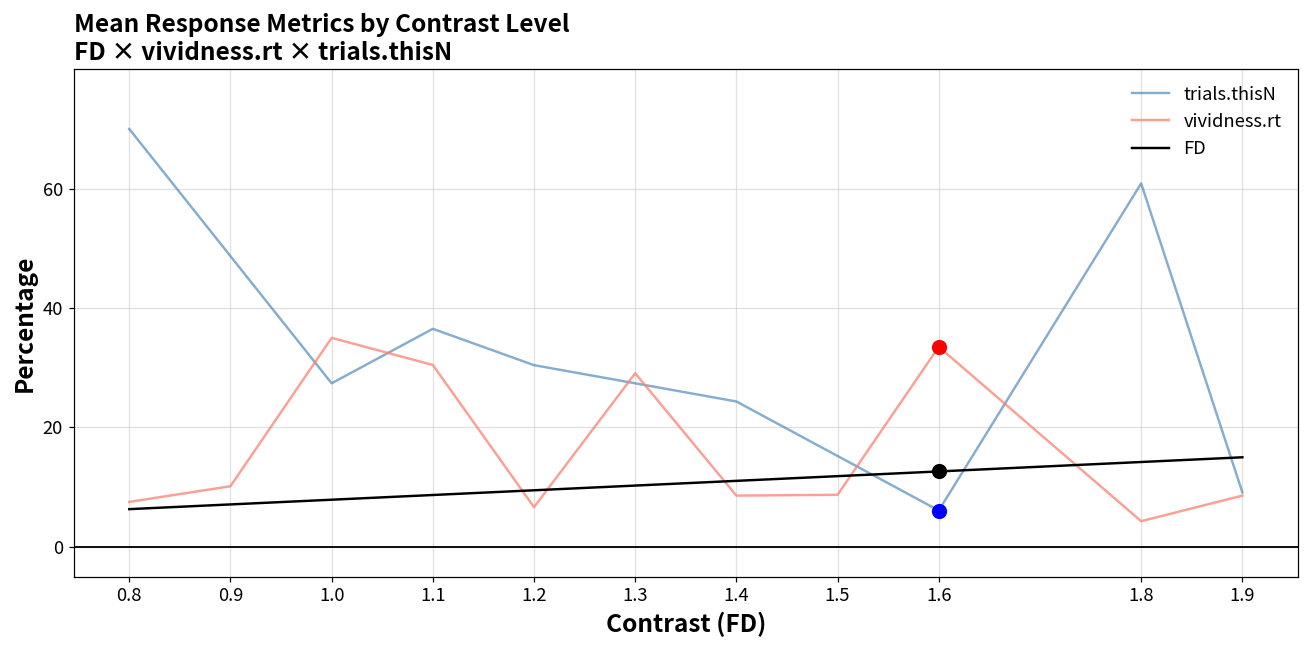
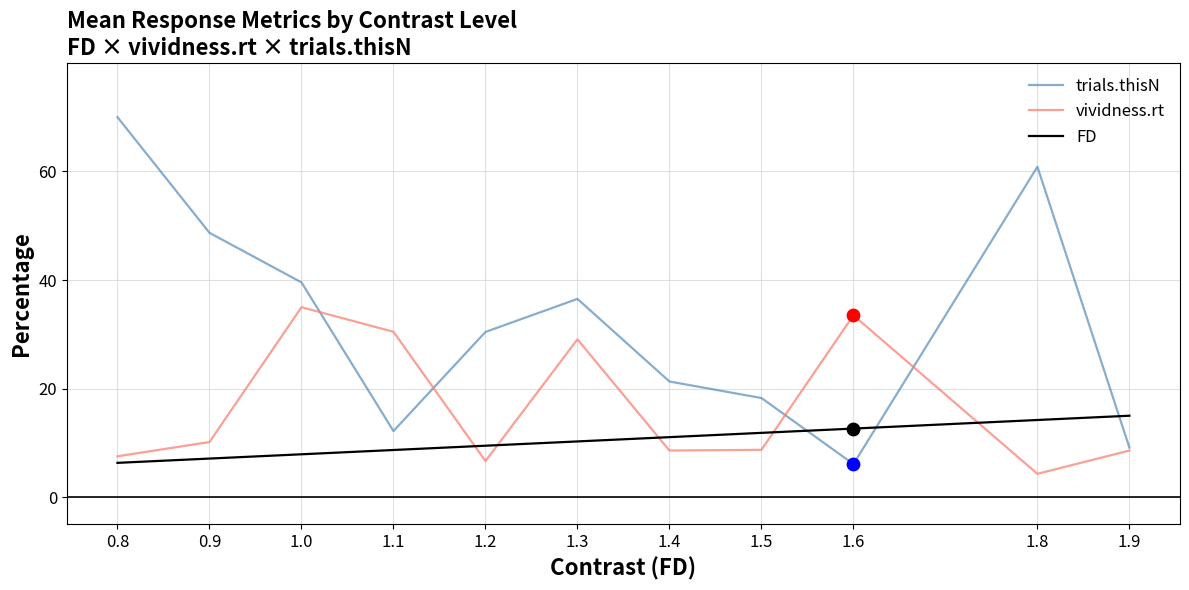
  {
    "trials.thisN": {
      "0.8": 70,
      "0.9": 49,
-     "1.0": 27,
-     "1.1": 37,
+     "1.0": 40,
+     "1.1": 12,
      "1.2": 30,
-     "1.3": 27,
-     "1.4": 24,
-     "1.5": 15,
+     "1.3": 37,
+     "1.4": 21,
+     "1.5": 18,
      "1.8": 61,
      "1.9": 9
    },
    "vividness.rt": {
      "0.8": 8,
      "0.9": 10,
      "1.0": 35,
      "1.1": 30,
      "1.2": 7,
      "1.3": 29,
      "1.4": 9,
      "1.5": 9,
      "1.8": 4,
      "1.9": 9
    }
  }
